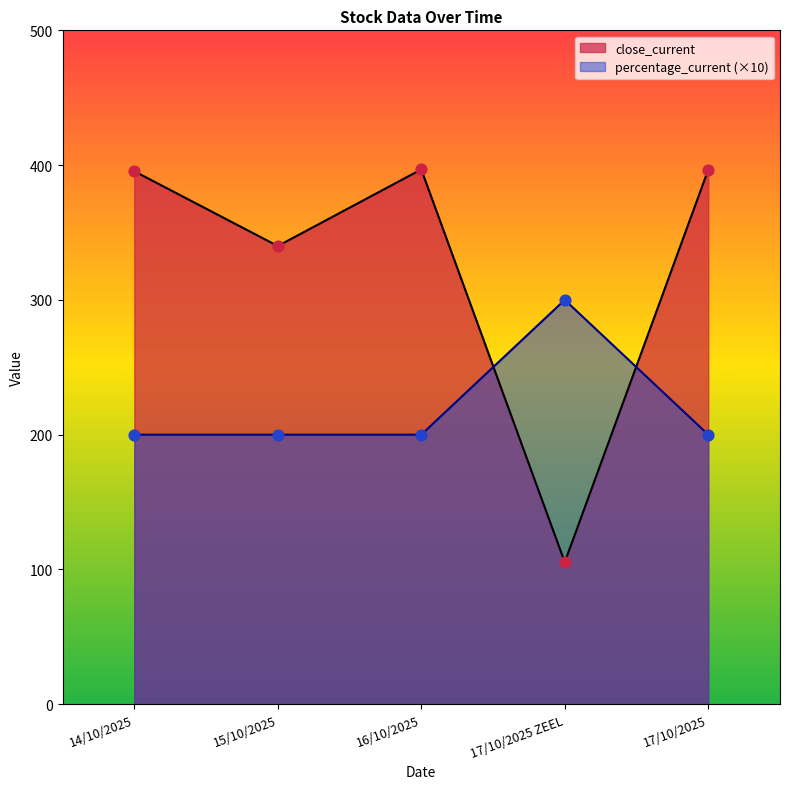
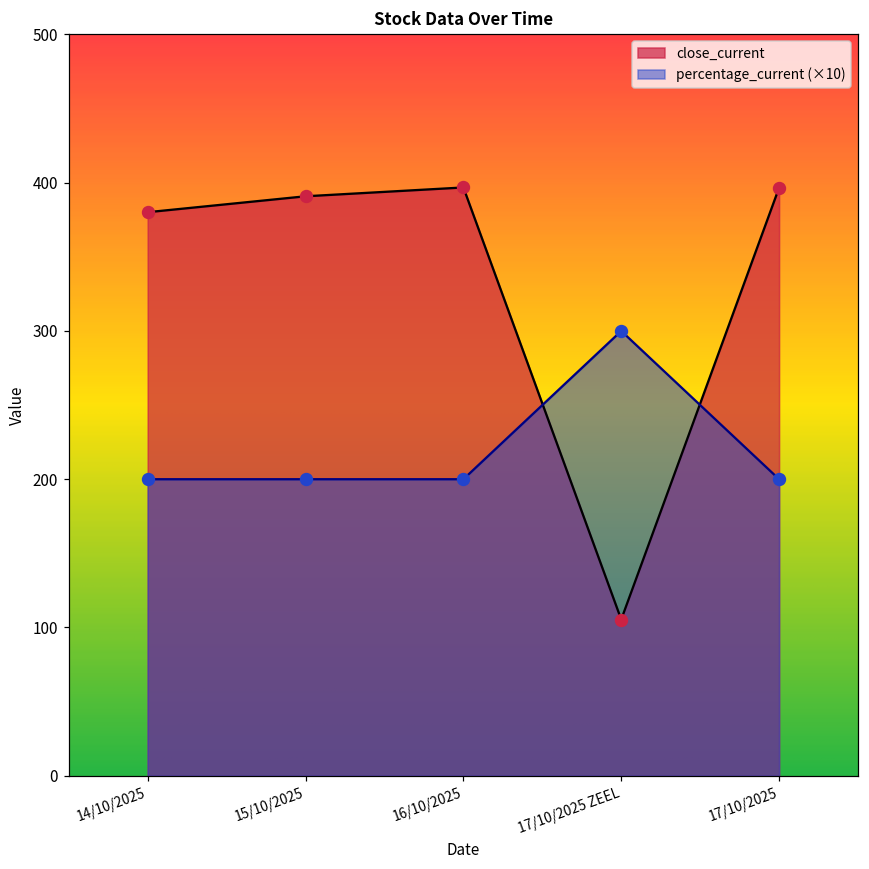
  {
    "close_current": {
-     "14/10/2025": 395,
-     "15/10/2025": 340,
+     "14/10/2025": 380,
+     "15/10/2025": 391,
      "16/10/2025": 397,
      "17/10/2025 ZEEL": 105,
      "17/10/2025": 397
    },
    "percentage_current (×10)": {
      "14/10/2025": 200,
      "15/10/2025": 200,
      "16/10/2025": 200,
      "17/10/2025 ZEEL": 300,
      "17/10/2025": 200
    }
  }
